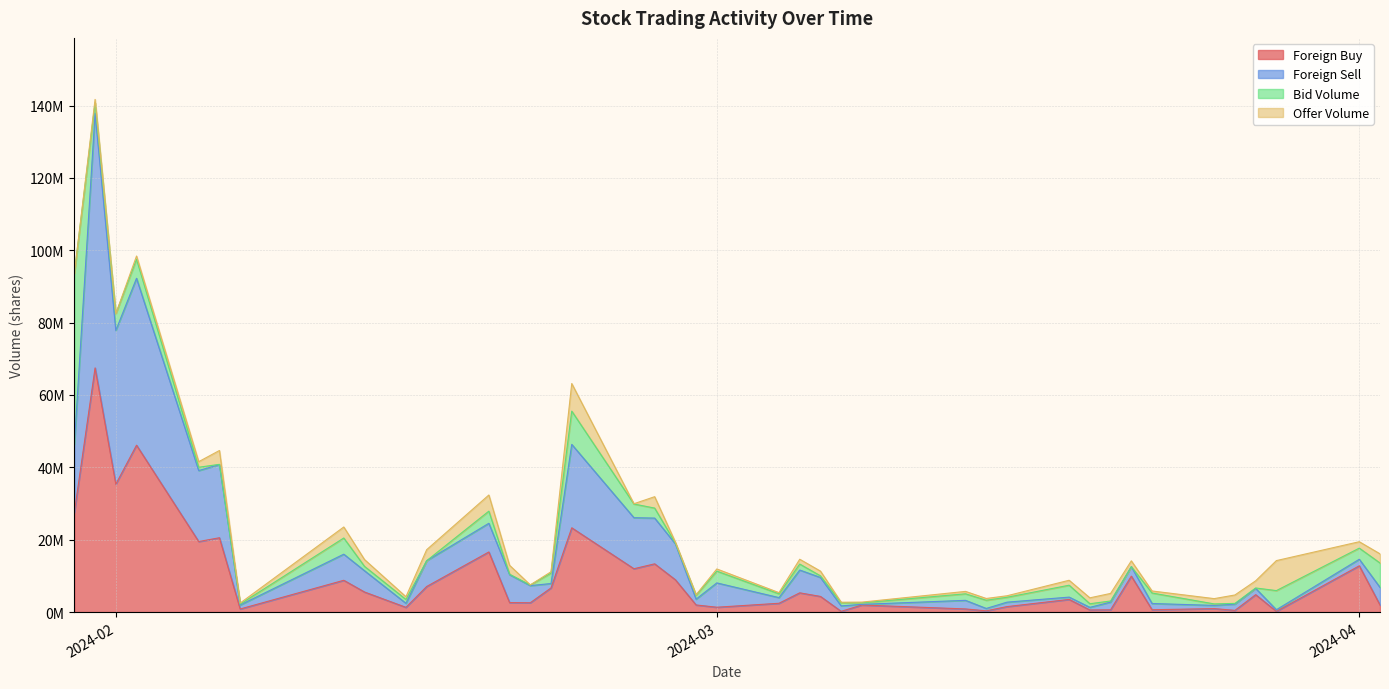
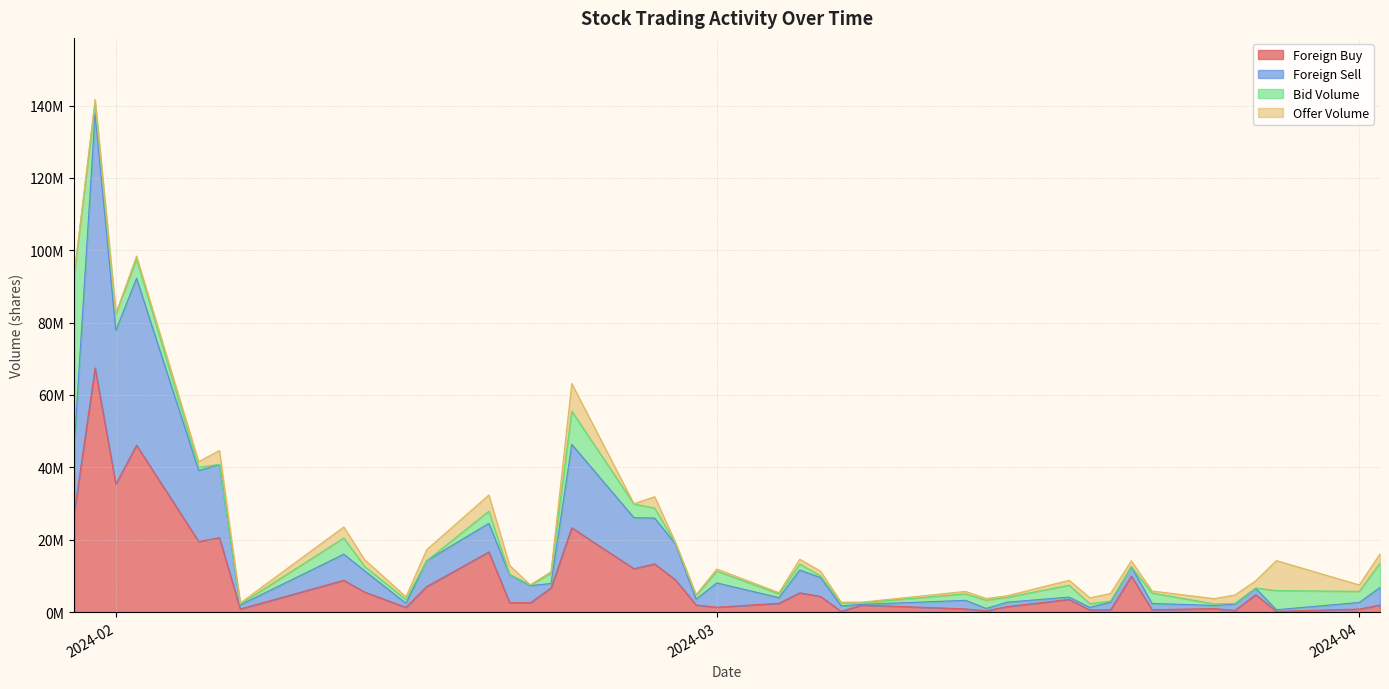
  {
    "Foreign Buy": {
      "2024-02": 35000000,
      "2024-03": 1000000,
-     "2024-04": 13000000
+     "2024-04": 1000000
    },
    "Foreign Sell": {
      "2024-02": 42000000,
      "2024-03": 7000000,
      "2024-04": 2000000
    },
    "Bid Volume": {
      "2024-04": 3000000
    },
    "Offer Volume": {
      "2024-04": 2000000
    }
  }
